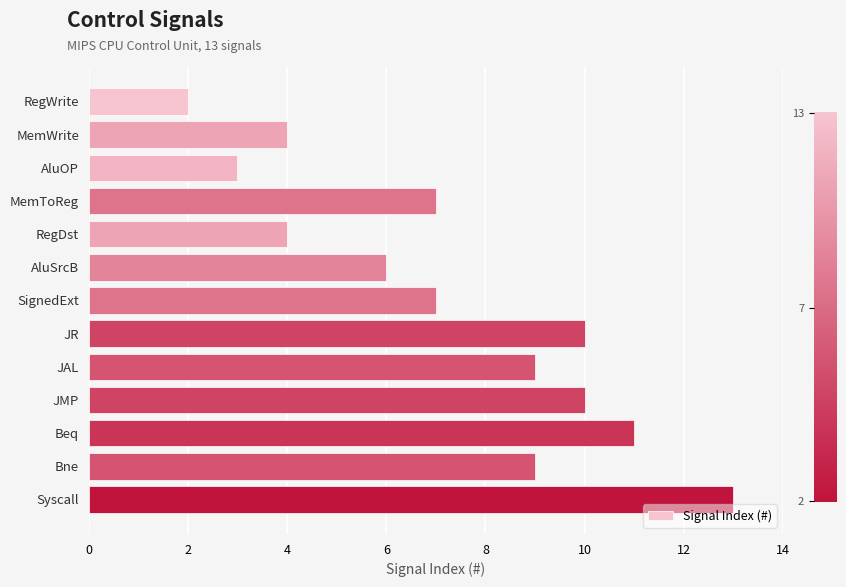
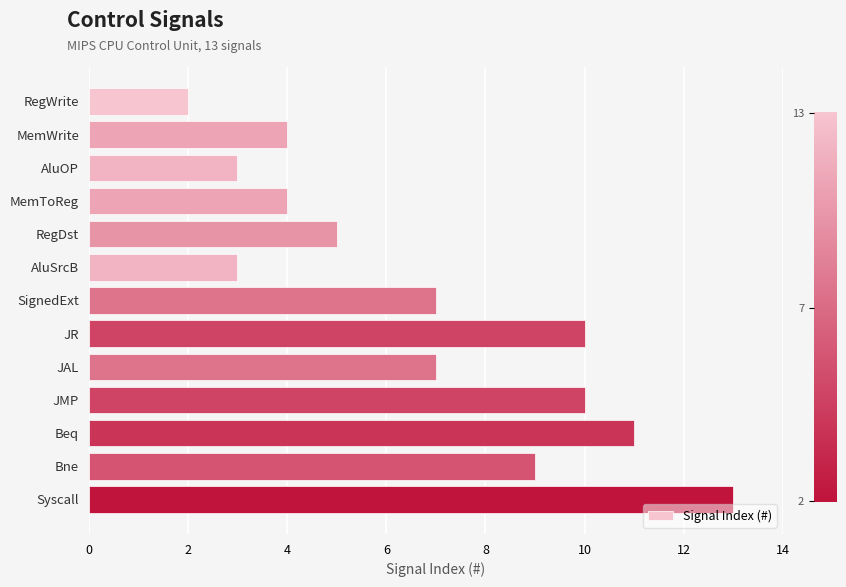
  {
    "RegWrite": 2,
    "MemWrite": 4,
    "AluOP": 3,
-   "MemToReg": 7,
-   "RegDst": 4,
-   "AluSrcB": 6,
+   "MemToReg": 4,
+   "RegDst": 5,
+   "AluSrcB": 3,
    "SignedExt": 7,
    "JR": 10,
-   "JAL": 9,
+   "JAL": 7,
    "JMP": 10,
    "Beq": 11,
    "Bne": 9,
    "Syscall": 13
  }
